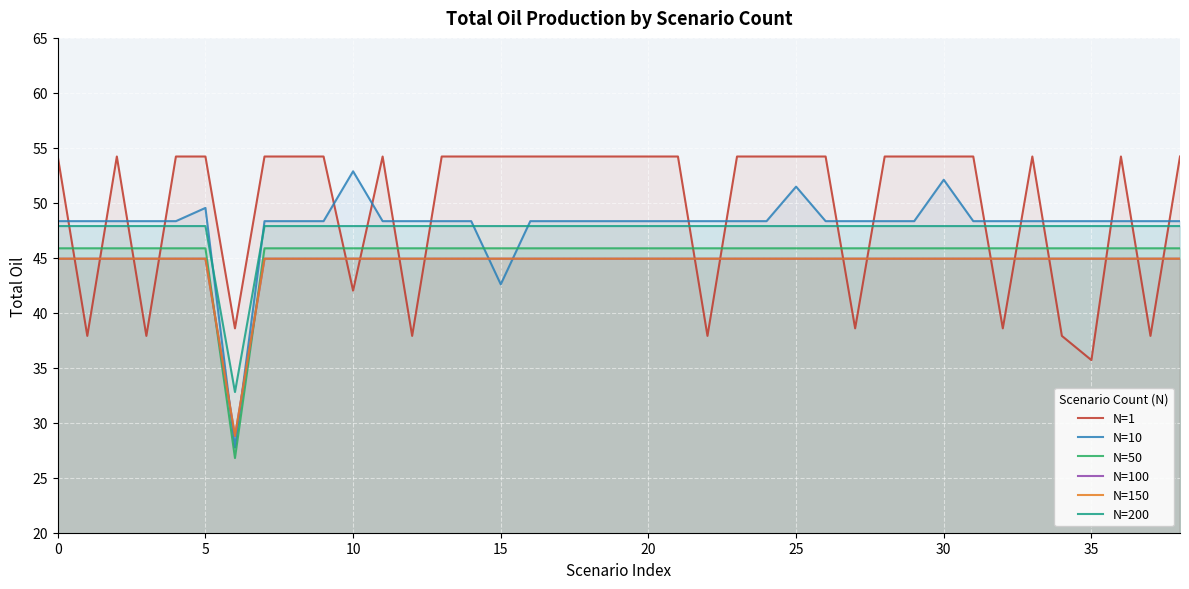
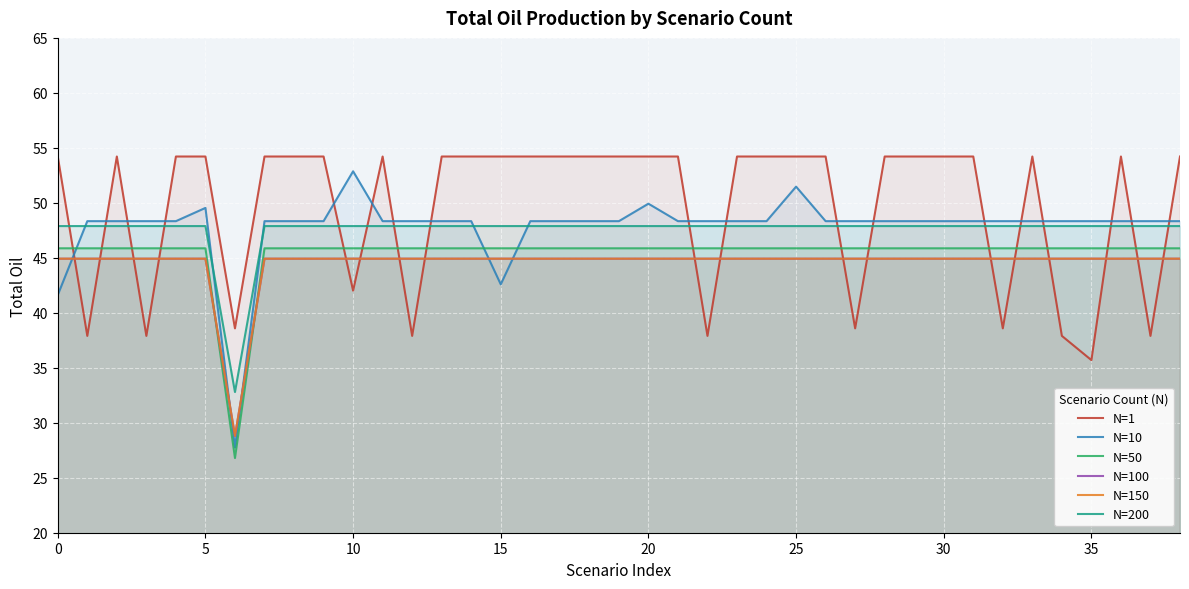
  {
    "N=1": {
      "0": 54.2,
      "5": 54.2,
      "10": 42.0,
      "15": 54.2,
      "20": 54.2,
      "25": 54.2,
      "30": 54.2,
      "35": 35.7
    },
    "N=10": {
-     "0": 48.3,
+     "0": 41.6,
      "5": 49.5,
      "10": 52.9,
      "15": 42.6,
-     "20": 48.3,
+     "20": 49.9,
      "25": 51.5,
-     "30": 52.1,
+     "30": 48.3,
      "35": 48.3
    },
    "N=150": {
      "0": 44.9,
      "5": 44.9,
      "10": 44.9,
      "15": 44.9,
      "20": 44.9,
      "25": 44.9,
      "30": 44.9,
      "35": 44.9
    }
  }
